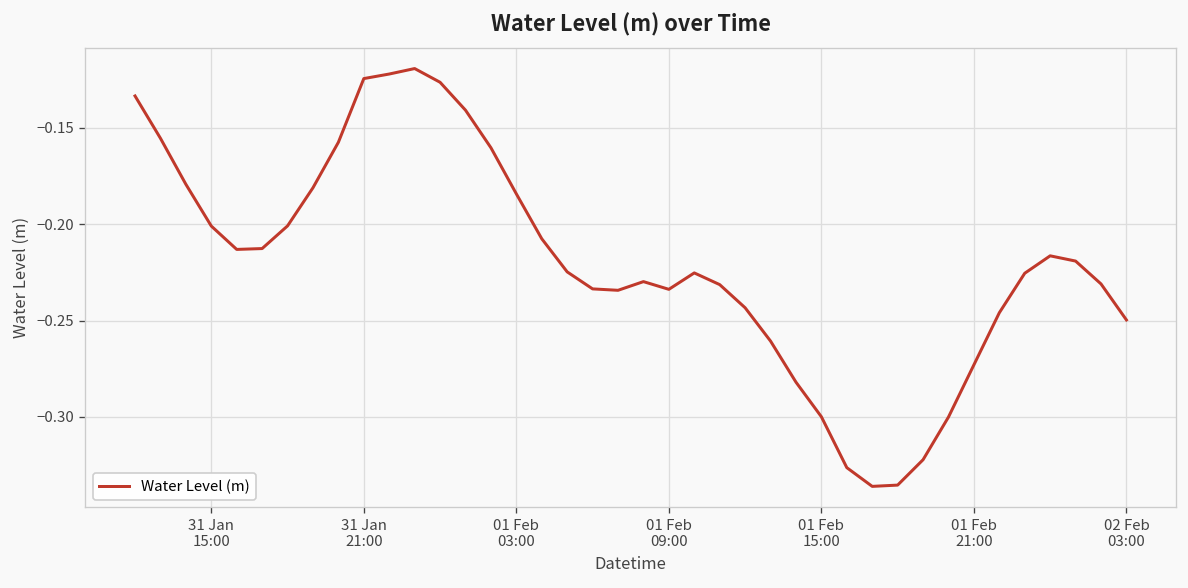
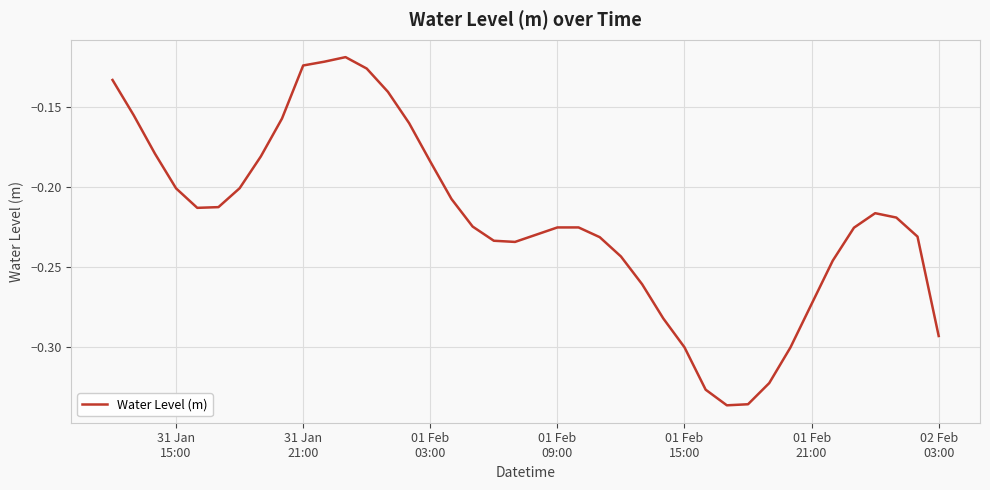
  {
    "31 Jan 15:00": -0.201,
    "31 Jan 21:00": -0.124,
    "01 Feb 03:00": -0.184,
-   "01 Feb 09:00": -0.234,
+   "01 Feb 09:00": -0.225,
    "01 Feb 15:00": -0.300,
    "01 Feb 21:00": -0.273,
-   "02 Feb 03:00": -0.250
+   "02 Feb 03:00": -0.293
  }
